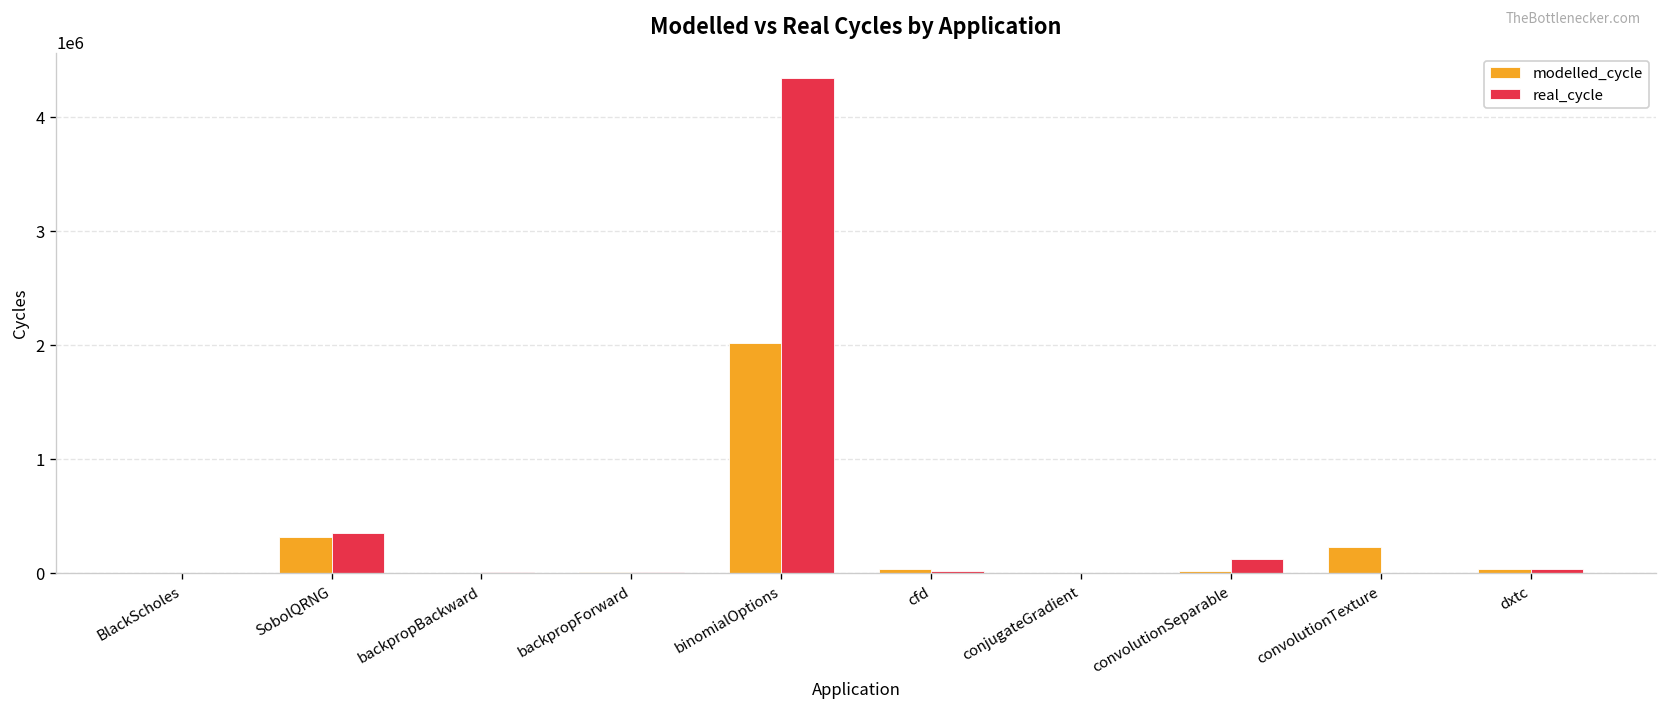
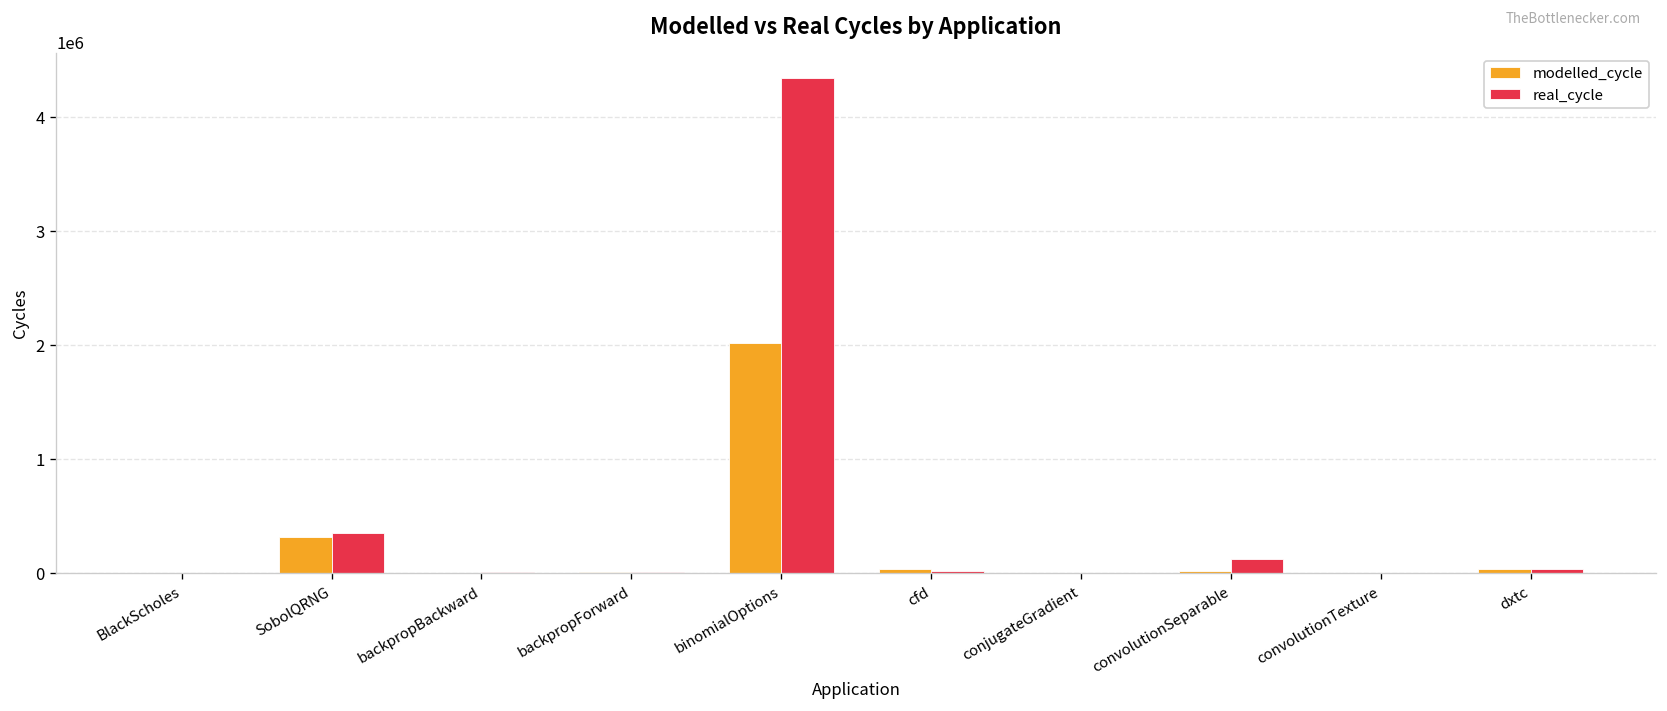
  {
    "modelled_cycle": {
      "SobolQRNG": 300000,
      "binomialOptions": 2000000,
      "cfd": 0,
-     "convolutionTexture": 200000,
+     "convolutionTexture": 0,
      "dxtc": 0
    },
    "real_cycle": {
      "SobolQRNG": 400000,
      "binomialOptions": 4300000,
      "convolutionSeparable": 100000,
      "dxtc": 0
    }
  }
